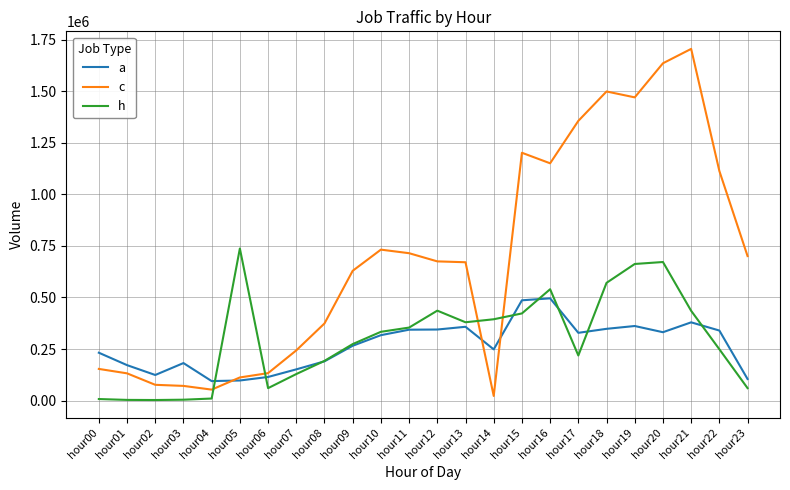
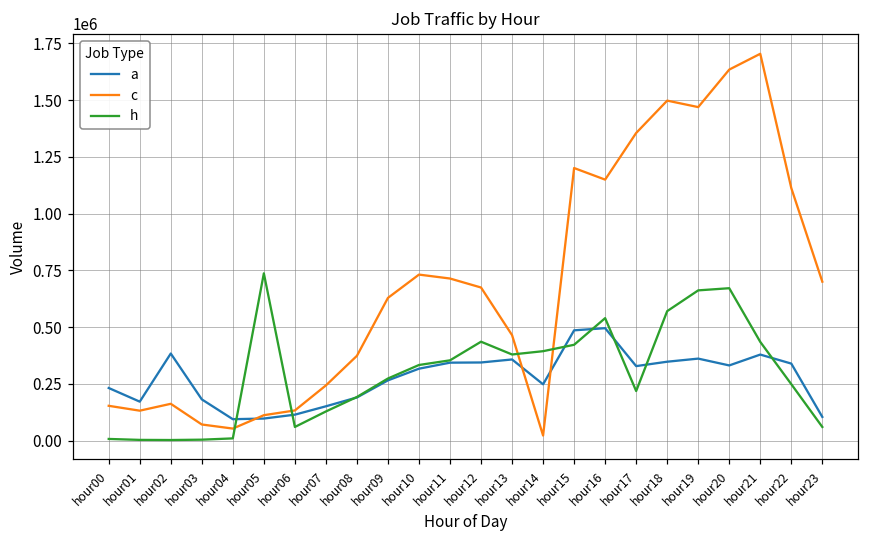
  {
    "a": {
      "hour00": 230000,
      "hour01": 170000,
-     "hour02": 120000,
+     "hour02": 380000,
      "hour03": 180000,
      "hour04": 90000,
      "hour05": 100000,
      "hour06": 110000,
      "hour07": 150000,
      "hour10": 320000,
      "hour12": 340000,
      "hour13": 360000,
      "hour14": 250000,
      "hour15": 490000,
      "hour16": 500000,
      "hour17": 330000,
      "hour18": 350000,
      "hour19": 360000,
      "hour20": 330000,
      "hour21": 380000,
      "hour22": 340000,
      "hour23": 100000
    },
    "c": {
      "hour00": 150000,
      "hour01": 130000,
-     "hour02": 80000,
+     "hour02": 160000,
      "hour03": 70000,
      "hour04": 50000,
      "hour05": 110000,
      "hour06": 130000,
      "hour07": 240000,
      "hour08": 370000,
      "hour09": 630000,
      "hour10": 730000,
      "hour11": 710000,
      "hour12": 670000,
-     "hour13": 670000,
+     "hour13": 470000,
      "hour14": 20000,
      "hour15": 1200000,
      "hour16": 1150000,
      "hour17": 1360000,
      "hour18": 1500000,
      "hour19": 1470000,
      "hour20": 1630000,
      "hour21": 1700000,
      "hour22": 1110000,
      "hour23": 700000
    },
    "h": {
      "hour00": 10000,
      "hour01": 0,
      "hour02": 0,
      "hour03": 0,
      "hour04": 10000,
      "hour05": 740000,
      "hour06": 60000,
      "hour07": 130000,
      "hour10": 330000,
      "hour12": 440000,
      "hour13": 380000,
      "hour14": 390000,
      "hour15": 420000,
      "hour16": 540000,
      "hour17": 220000,
      "hour18": 570000,
      "hour19": 660000,
      "hour20": 670000,
      "hour21": 440000,
      "hour22": 250000,
      "hour23": 60000
    }
  }
